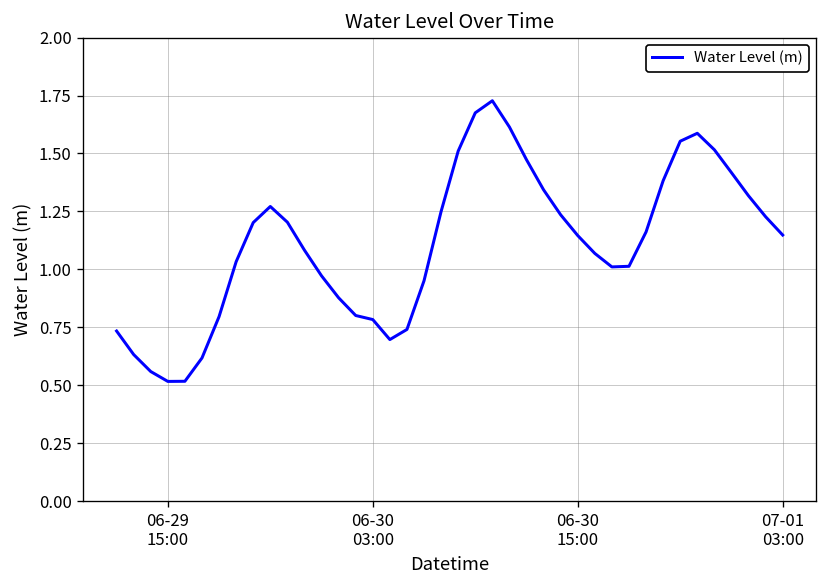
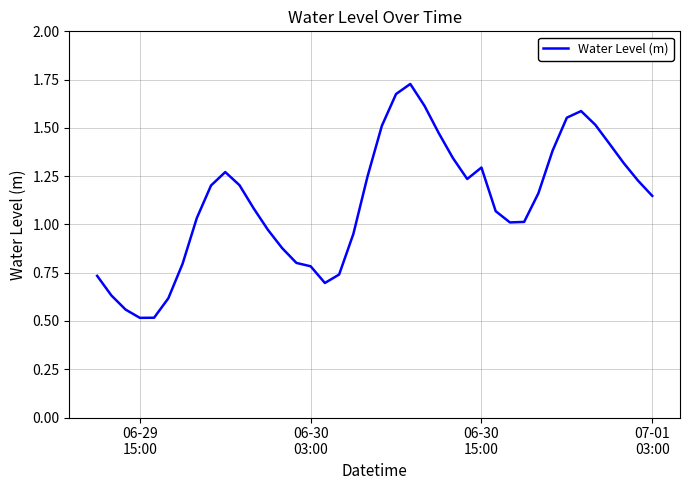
  {
    "06-29 15:00": 0.52,
    "06-30 03:00": 0.78,
-   "06-30 15:00": 1.15,
+   "06-30 15:00": 1.29,
    "07-01 03:00": 1.15
  }
